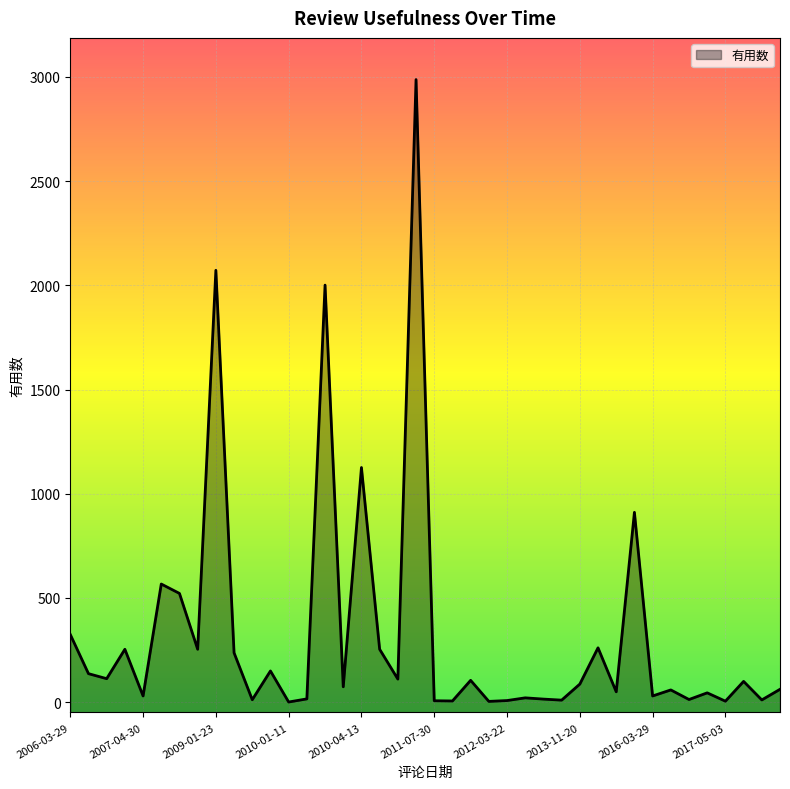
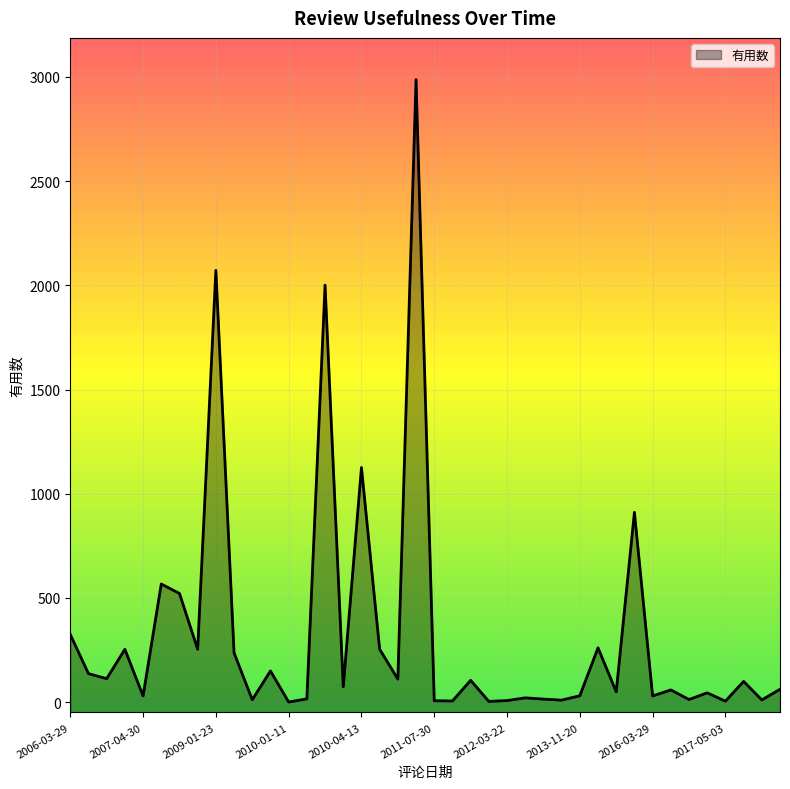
  {
    "2010-01-11": 0,
-   "2013-11-20": 90
+   "2013-11-20": 30
  }
